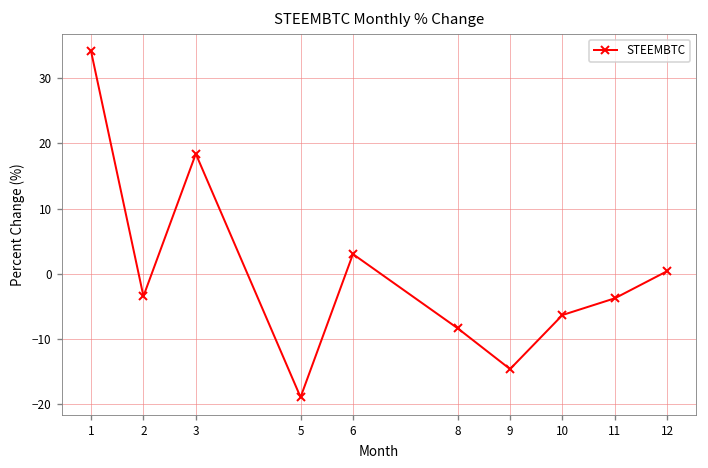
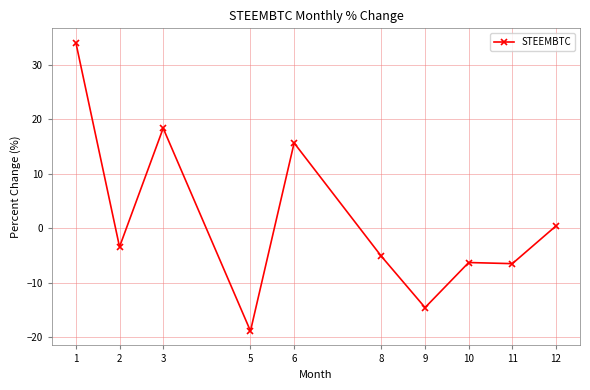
  {
    "1": 34,
    "2": -3,
    "3": 18,
    "5": -19,
-   "6": 3,
-   "8": -8,
+   "6": 16,
+   "8": -5,
    "9": -15,
    "10": -6,
-   "11": -4,
+   "11": -7,
    "12": 0
  }
